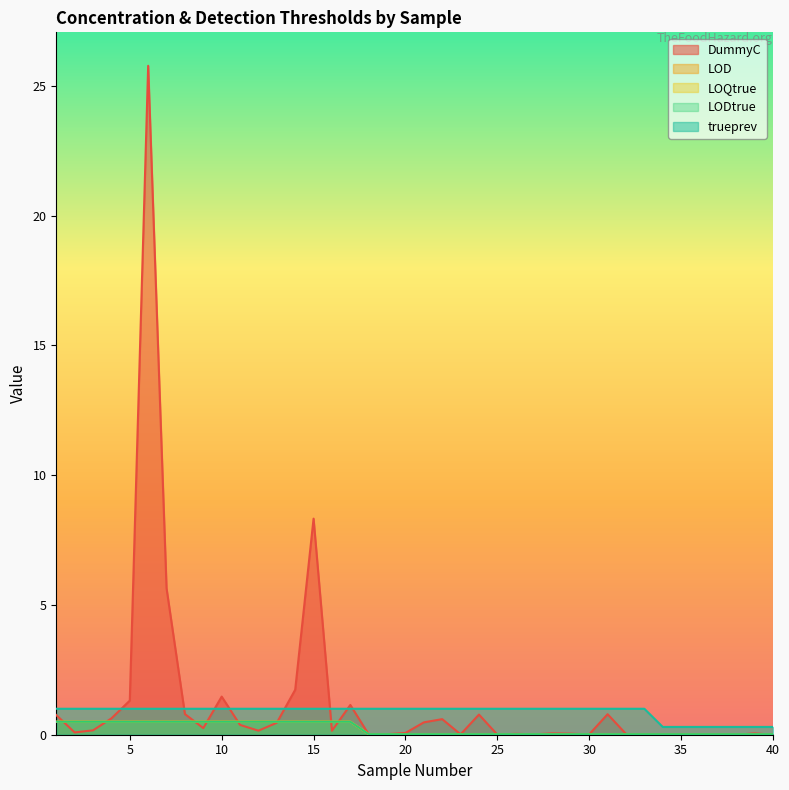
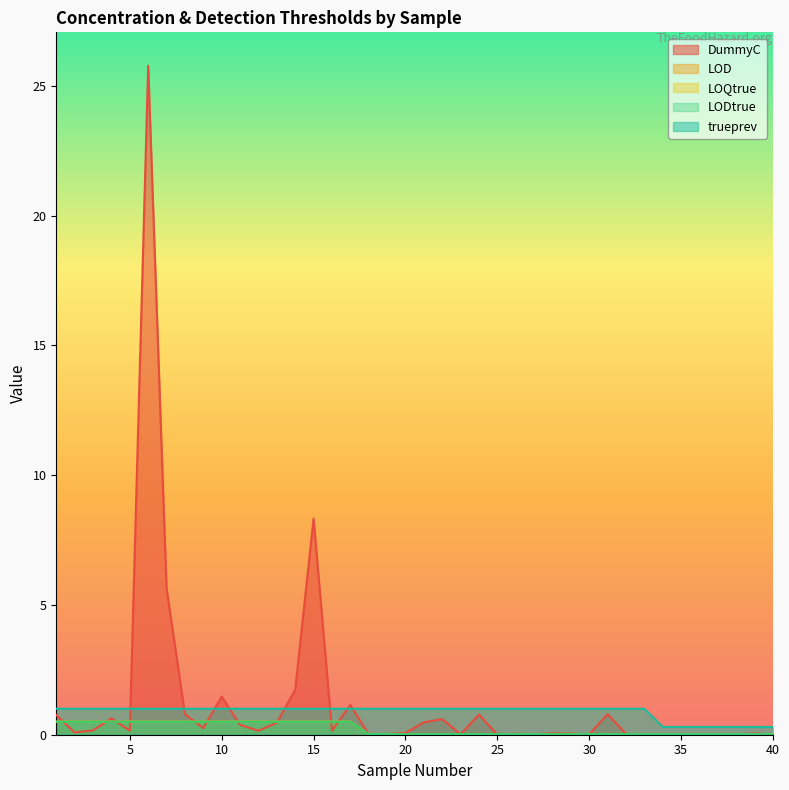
  {
    "DummyC": {
-     "5": 1.3,
+     "5": 0.2,
      "10": 1.5,
      "15": 8.3
    }
  }
